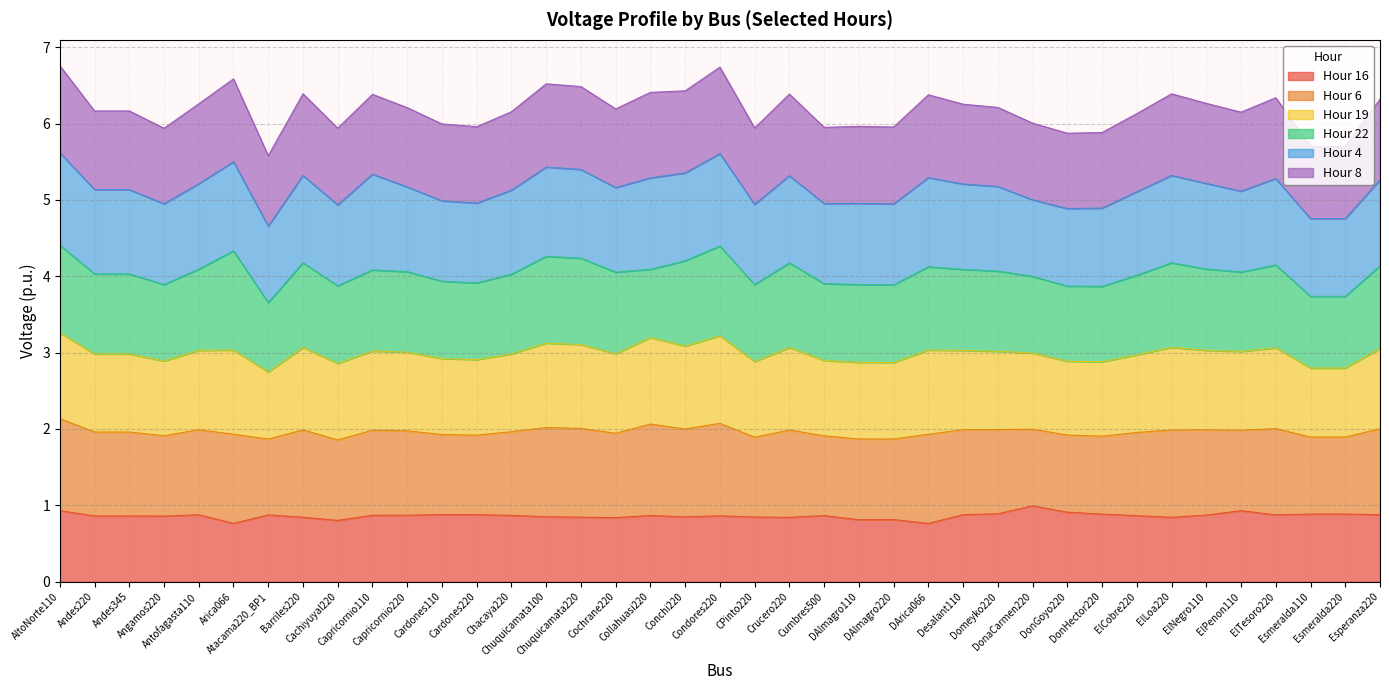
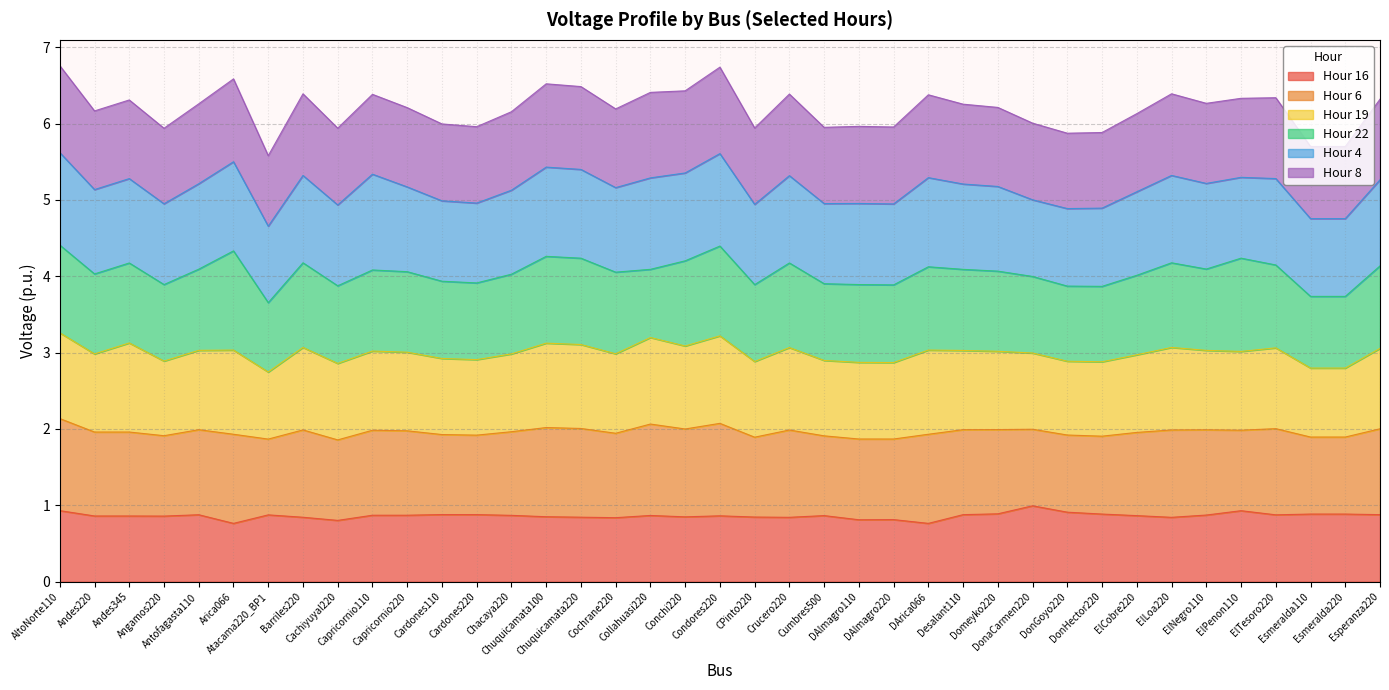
  {
    "Hour 19": {
      "AltoNorte110": 1.1,
      "Andes220": 1.0,
-     "Andes345": 1.0,
+     "Andes345": 1.2,
      "Angamos220": 1.0,
      "Antofagasta110": 1.0,
      "Arica066": 1.1,
      "Atacama220_BP1": 0.9,
      "Barriles220": 1.1,
      "Cachiyuyal220": 1.0,
      "Capricornio110": 1.0,
      "Capricornio220": 1.0,
      "Cardones110": 1.0,
      "Cardones220": 1.0,
      "Chacaya220": 1.0,
      "Chuquicamata100": 1.1,
      "Chuquicamata220": 1.1,
      "Cochrane220": 1.0,
      "Collahuasi220": 1.1,
      "Conchi220": 1.1,
      "Condores220": 1.1,
      "CPinto220": 1.0,
      "Crucero220": 1.1,
      "Cumbres500": 1.0,
      "DAlmagro110": 1.0,
      "DAlmagro220": 1.0,
      "DArica066": 1.1,
      "Desalant110": 1.0,
      "Domeyko220": 1.0,
      "DonaCarmen220": 1.0,
      "DonGoyo220": 1.0,
      "DonHector220": 1.0,
      "ElCobre220": 1.0,
      "ElLoa220": 1.1,
      "ElNegro110": 1.0,
      "ElPenon110": 1.0,
      "ElTesoro220": 1.1,
      "Esmeralda110": 0.9,
      "Esmeralda220": 0.9,
      "Esperanza220": 1.1
    },
    "Hour 22": {
      "AltoNorte110": 1.1,
      "Andes220": 1.0,
      "Andes345": 1.0,
      "Angamos220": 1.0,
      "Antofagasta110": 1.1,
      "Arica066": 1.3,
      "Atacama220_BP1": 0.9,
      "Barriles220": 1.1,
      "Cachiyuyal220": 1.0,
      "Capricornio110": 1.1,
      "Capricornio220": 1.1,
      "Cardones110": 1.0,
      "Cardones220": 1.0,
      "Chacaya220": 1.0,
      "Chuquicamata100": 1.1,
      "Chuquicamata220": 1.1,
      "Cochrane220": 1.1,
      "Collahuasi220": 0.9,
      "Conchi220": 1.1,
      "Condores220": 1.2,
      "CPinto220": 1.0,
      "Crucero220": 1.1,
      "Cumbres500": 1.0,
      "DAlmagro110": 1.0,
      "DAlmagro220": 1.0,
      "DArica066": 1.1,
      "Desalant110": 1.1,
      "Domeyko220": 1.0,
      "DonaCarmen220": 1.0,
      "DonGoyo220": 1.0,
      "DonHector220": 1.0,
      "ElCobre220": 1.0,
      "ElLoa220": 1.1,
      "ElNegro110": 1.1,
-     "ElPenon110": 1.0,
+     "ElPenon110": 1.2,
      "ElTesoro220": 1.1,
      "Esmeralda110": 0.9,
      "Esmeralda220": 0.9,
      "Esperanza220": 1.1
    },
    "Hour 4": {
      "AltoNorte110": 1.2,
      "Andes220": 1.1,
      "Andes345": 1.1,
      "Angamos220": 1.1,
      "Antofagasta110": 1.1,
      "Arica066": 1.2,
      "Atacama220_BP1": 1.0,
      "Barriles220": 1.1,
      "Cachiyuyal220": 1.1,
      "Capricornio110": 1.3,
      "Capricornio220": 1.1,
      "Cardones110": 1.1,
      "Cardones220": 1.0,
      "Chacaya220": 1.1,
      "Chuquicamata100": 1.2,
      "Chuquicamata220": 1.2,
      "Cochrane220": 1.1,
      "Collahuasi220": 1.2,
      "Conchi220": 1.2,
      "Condores220": 1.2,
      "CPinto220": 1.1,
      "Crucero220": 1.1,
      "Cumbres500": 1.0,
      "DAlmagro110": 1.1,
      "DAlmagro220": 1.1,
      "DArica066": 1.2,
      "Desalant110": 1.1,
      "Domeyko220": 1.1,
      "DonaCarmen220": 1.0,
      "DonGoyo220": 1.0,
      "DonHector220": 1.0,
      "ElCobre220": 1.1,
      "ElLoa220": 1.1,
      "ElNegro110": 1.1,
      "ElPenon110": 1.1,
      "ElTesoro220": 1.1,
      "Esmeralda110": 1.0,
      "Esmeralda220": 1.0,
      "Esperanza220": 1.1
    },
    "Hour 8": {
      "AltoNorte110": 1.1,
      "Andes220": 1.0,
      "Andes345": 1.0,
      "Angamos220": 1.0,
      "Antofagasta110": 1.0,
      "Arica066": 1.1,
      "Atacama220_BP1": 0.9,
      "Barriles220": 1.1,
      "Cachiyuyal220": 1.0,
      "Capricornio110": 1.0,
      "Capricornio220": 1.0,
      "Cardones110": 1.0,
      "Cardones220": 1.0,
      "Chacaya220": 1.0,
      "Chuquicamata100": 1.1,
      "Chuquicamata220": 1.1,
      "Cochrane220": 1.0,
      "Collahuasi220": 1.1,
      "Conchi220": 1.1,
      "Condores220": 1.1,
      "CPinto220": 1.0,
      "Crucero220": 1.1,
      "Cumbres500": 1.0,
      "DAlmagro110": 1.0,
      "DAlmagro220": 1.0,
      "DArica066": 1.1,
      "Desalant110": 1.0,
      "Domeyko220": 1.0,
      "DonaCarmen220": 1.0,
      "DonGoyo220": 1.0,
      "DonHector220": 1.0,
      "ElCobre220": 1.0,
      "ElLoa220": 1.1,
      "ElNegro110": 1.0,
      "ElPenon110": 1.0,
      "ElTesoro220": 1.1,
      "Esperanza220": 1.1
    }
  }
